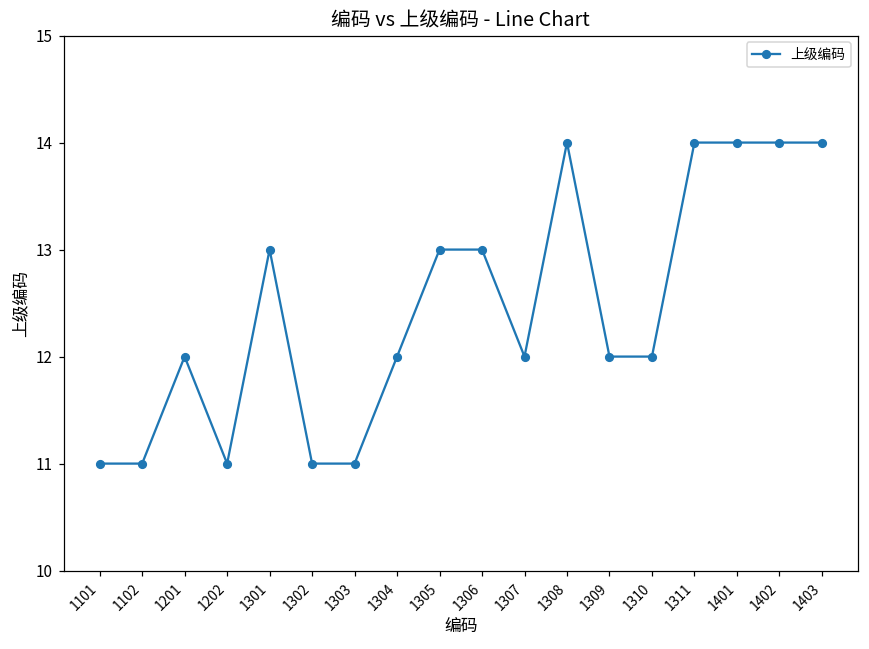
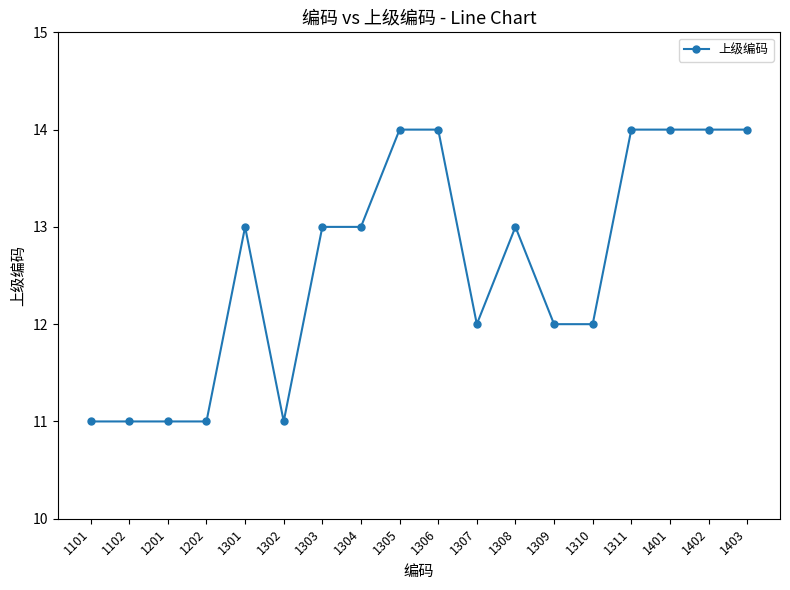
  {
    "1101": 11,
    "1102": 11,
-   "1201": 12,
+   "1201": 11,
    "1202": 11,
    "1301": 13,
    "1302": 11,
-   "1303": 11,
-   "1304": 12,
-   "1305": 13,
-   "1306": 13,
+   "1303": 13,
+   "1304": 13,
+   "1305": 14,
+   "1306": 14,
    "1307": 12,
-   "1308": 14,
+   "1308": 13,
    "1309": 12,
    "1310": 12,
    "1311": 14,
    "1401": 14,
    "1402": 14,
    "1403": 14
  }
